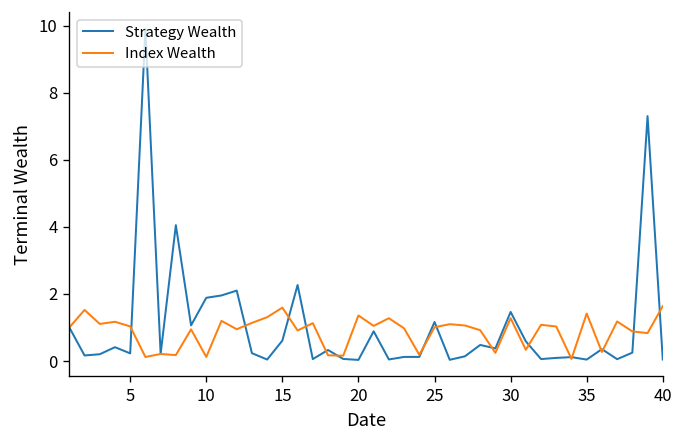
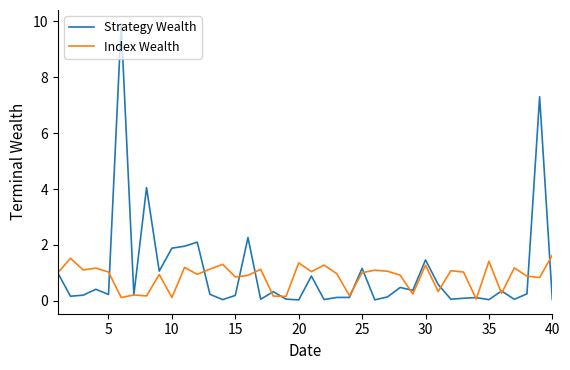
  {
    "Strategy Wealth": {
      "5": 0.2,
      "10": 1.9,
-     "15": 0.6,
+     "15": 0.2,
      "20": 0.0,
      "25": 1.2,
      "30": 1.5,
      "35": 0.0,
      "40": 0.0
    },
    "Index Wealth": {
      "5": 1.0,
      "10": 0.1,
-     "15": 1.6,
+     "15": 0.9,
      "20": 1.4,
      "25": 1.0,
      "30": 1.3,
      "35": 1.4,
      "40": 1.6
    }
  }
